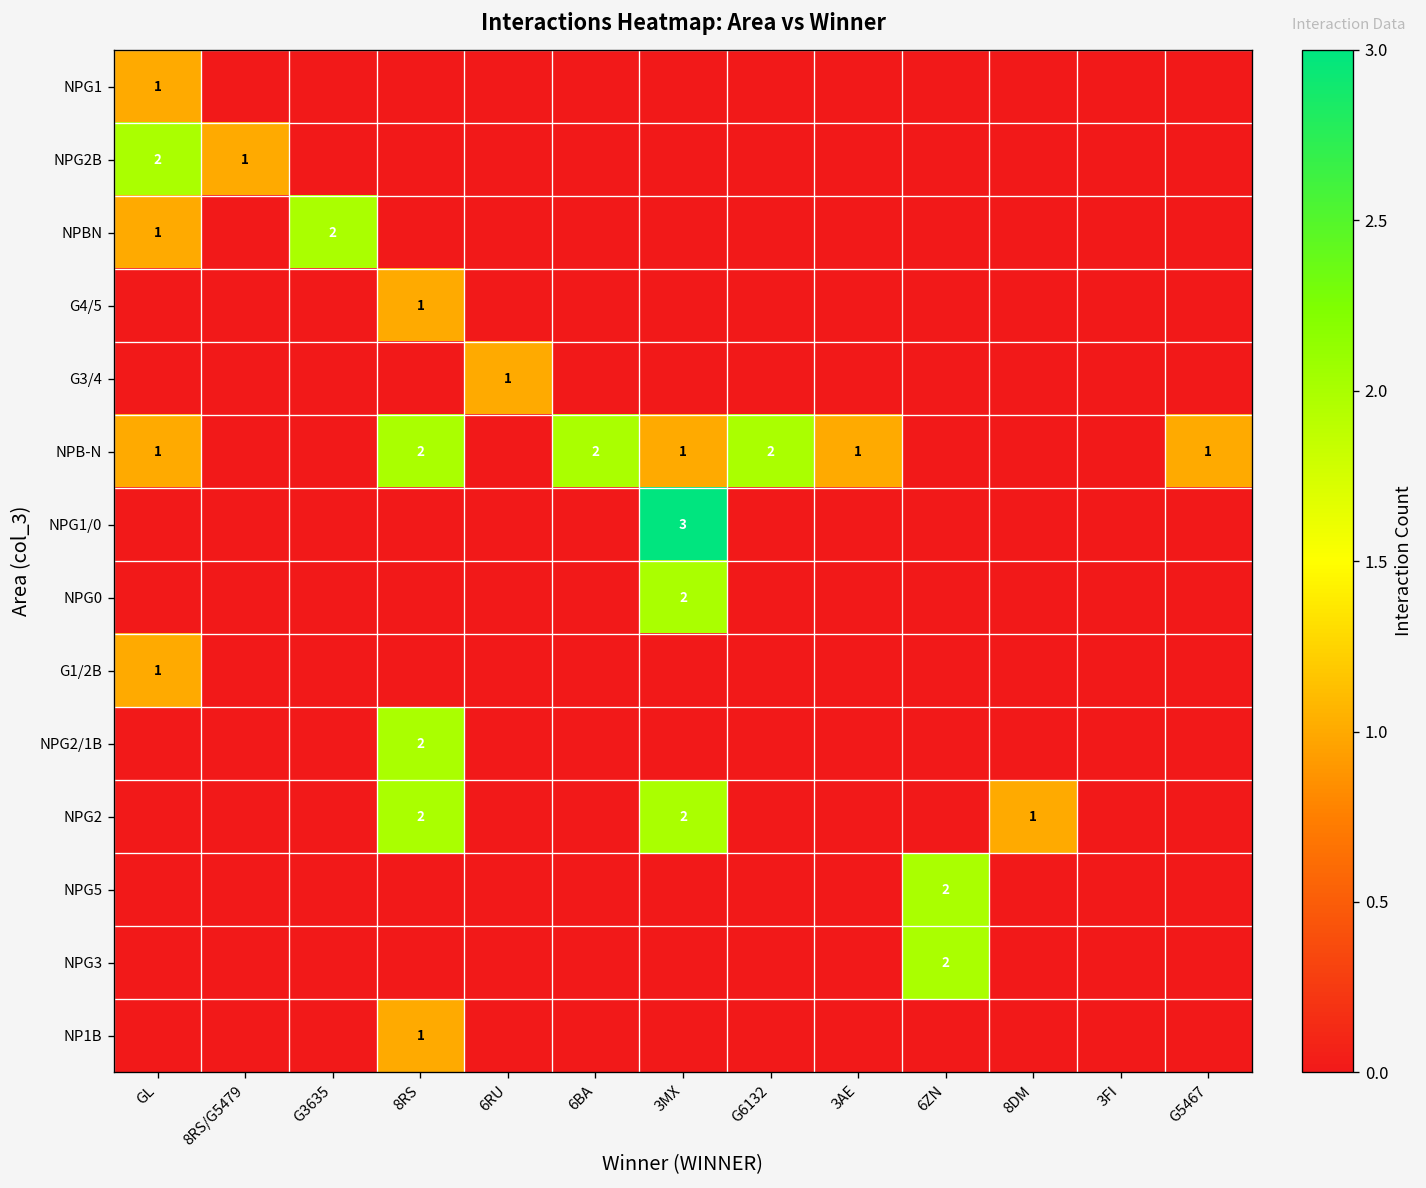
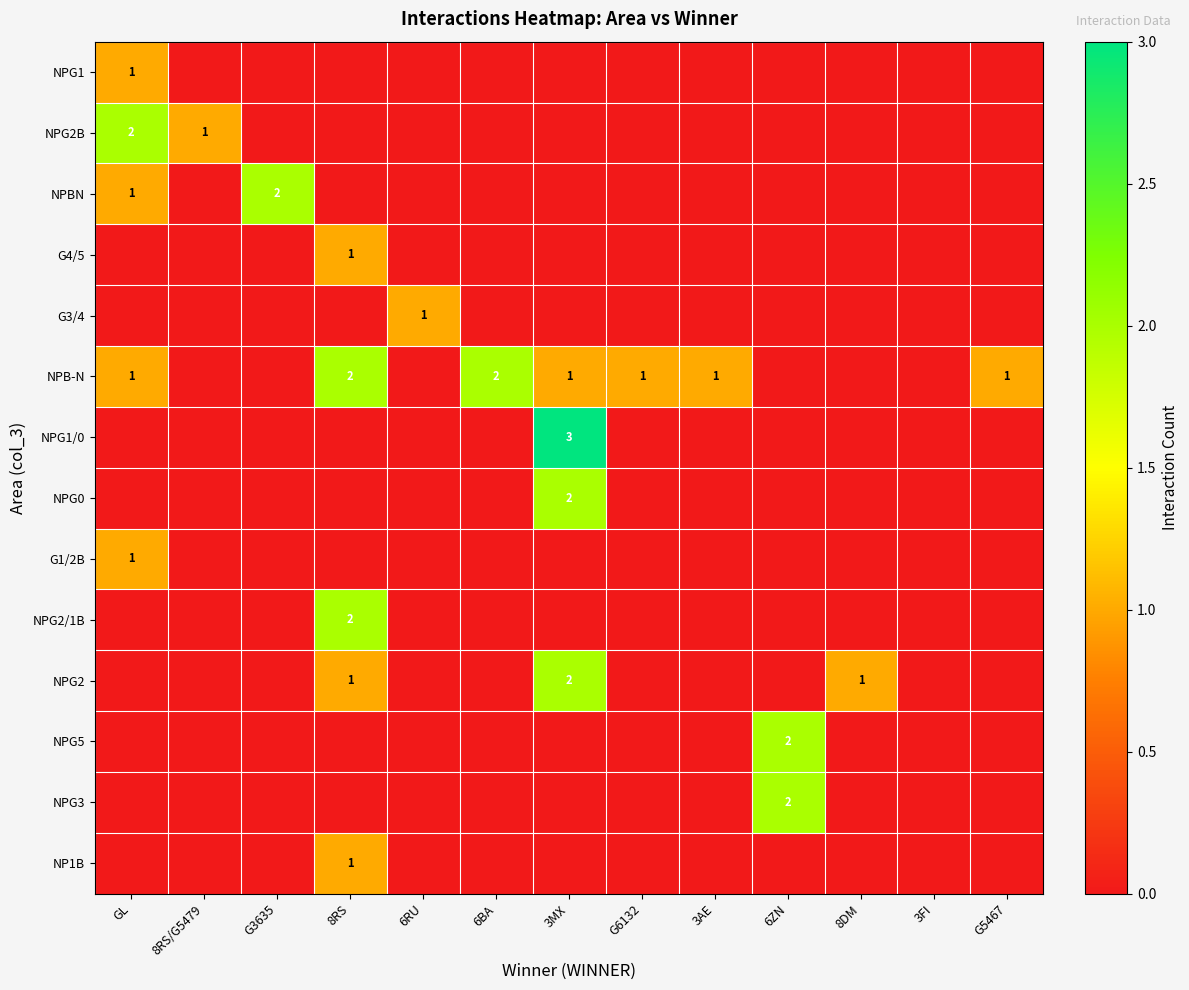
  {
    "NPG1": {
      "GL": 1
    },
    "NPG2B": {
      "GL": 2,
      "8RS/G5479": 1
    },
    "NPBN": {
      "GL": 1,
      "G3635": 2
    },
    "G4/5": {
      "8RS": 1
    },
    "G3/4": {
      "6RU": 1
    },
    "NPB-N": {
      "GL": 1,
      "8RS": 2,
      "6BA": 2,
      "3MX": 1,
-     "G6132": 2,
+     "G6132": 1,
      "3AE": 1,
      "G5467": 1
    },
    "NPG1/0": {
      "3MX": 3
    },
    "NPG0": {
      "3MX": 2
    },
    "G1/2B": {
      "GL": 1
    },
    "NPG2/1B": {
      "8RS": 2
    },
    "NPG2": {
-     "8RS": 2,
+     "8RS": 1,
      "3MX": 2,
      "8DM": 1
    },
    "NPG5": {
      "6ZN": 2
    },
    "NPG3": {
      "6ZN": 2
    },
    "NP1B": {
      "8RS": 1
    }
  }
